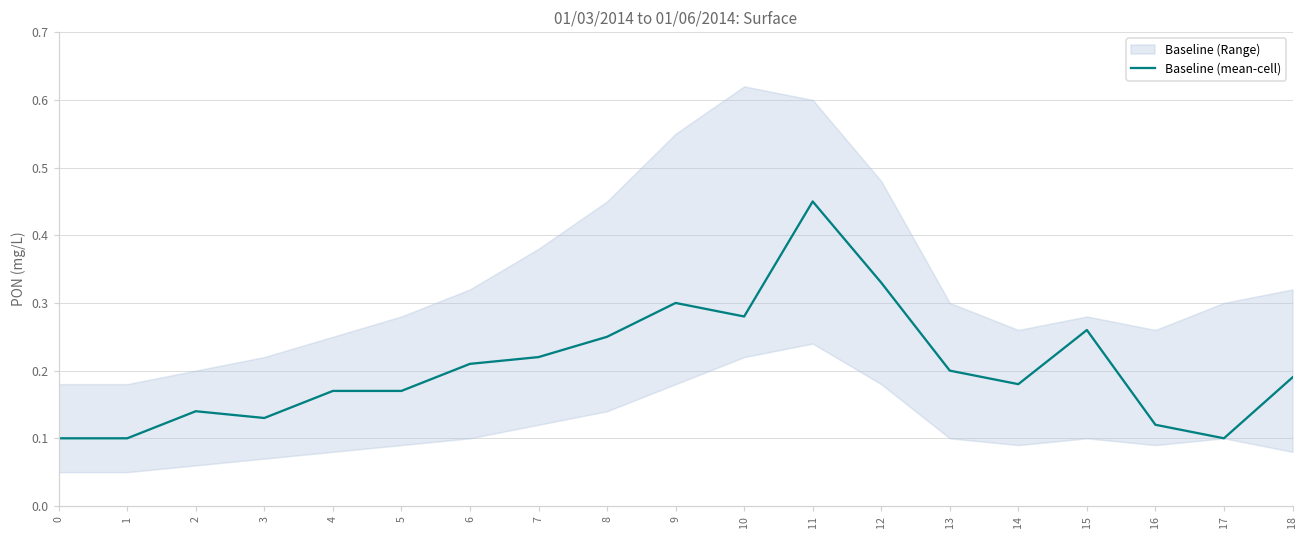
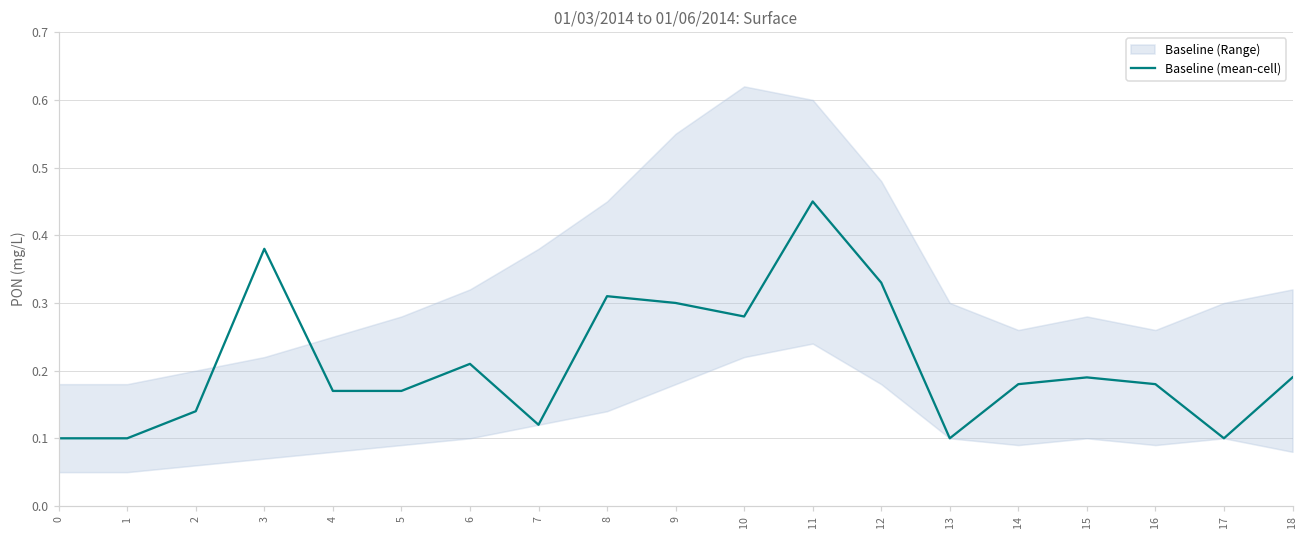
  {
    "Baseline (mean-cell)": {
      "0": 0.10,
      "1": 0.10,
      "2": 0.14,
-     "3": 0.13,
+     "3": 0.38,
      "4": 0.17,
      "5": 0.17,
      "6": 0.21,
-     "7": 0.22,
-     "8": 0.25,
+     "7": 0.12,
+     "8": 0.31,
      "9": 0.30,
      "10": 0.28,
      "11": 0.45,
      "12": 0.33,
-     "13": 0.2,
+     "13": 0.1,
      "14": 0.18,
-     "15": 0.26,
-     "16": 0.12,
+     "15": 0.19,
+     "16": 0.18,
      "17": 0.10,
      "18": 0.19
    }
  }
